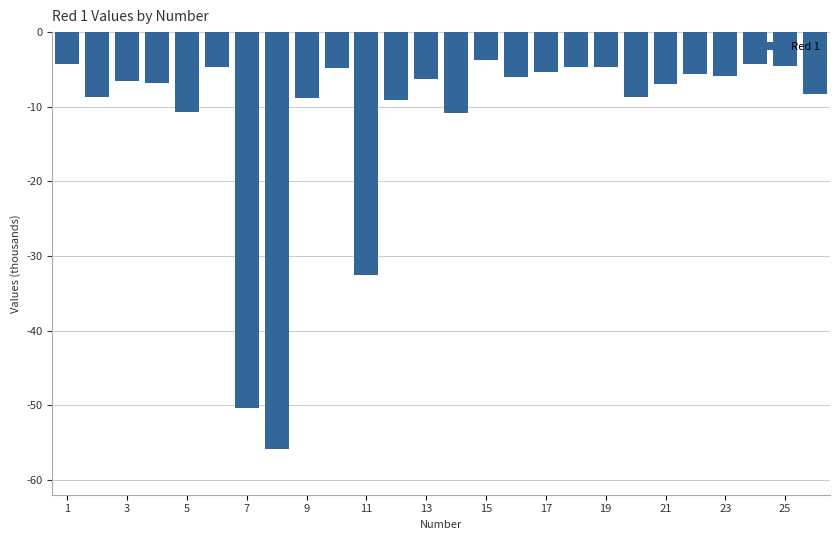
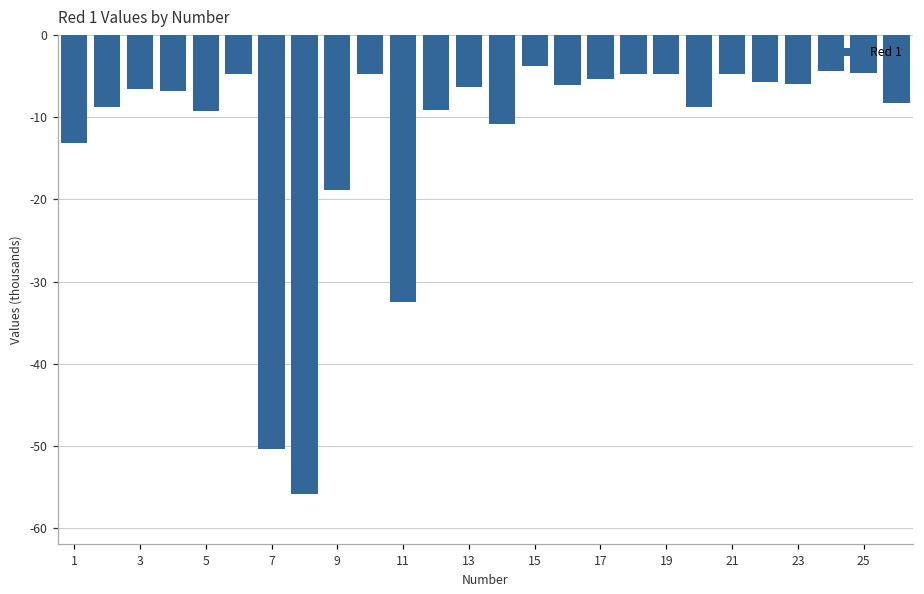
  {
-   "1": -4,
+   "1": -13,
    "3": -7,
-   "5": -11,
+   "5": -9,
    "7": -50,
-   "9": -9,
+   "9": -19,
    "11": -33,
    "13": -6,
    "15": -4,
    "17": -5,
    "19": -5,
-   "21": -7,
+   "21": -5,
    "23": -6,
    "25": -5
  }
